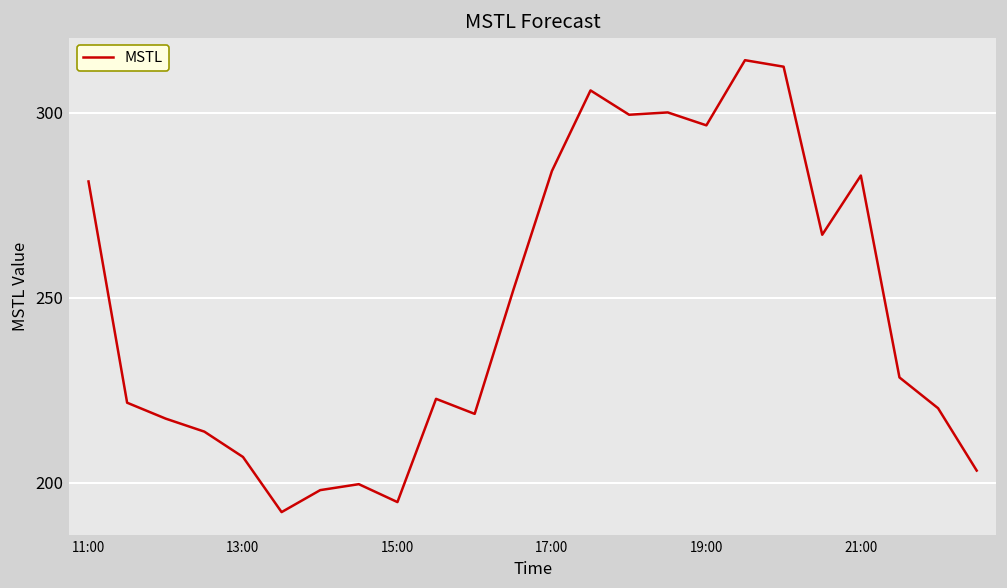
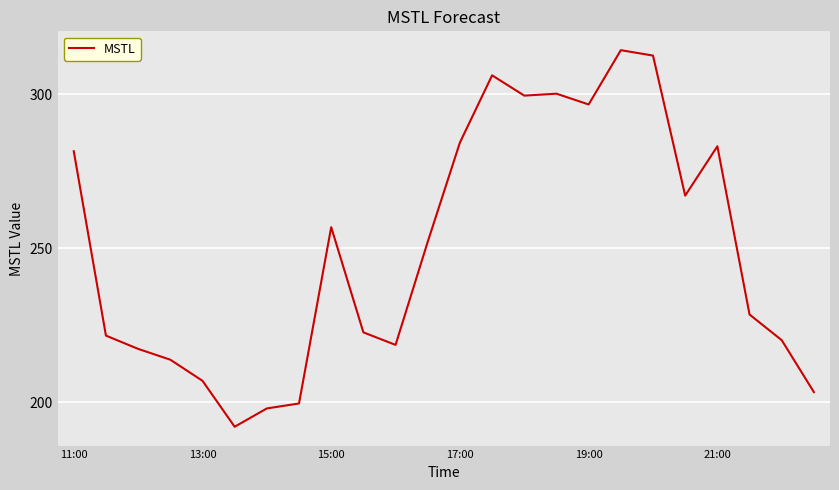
  {
    "11:00": 281,
    "13:00": 207,
-   "15:00": 195,
+   "15:00": 257,
    "17:00": 284,
    "19:00": 297,
    "21:00": 283
  }
